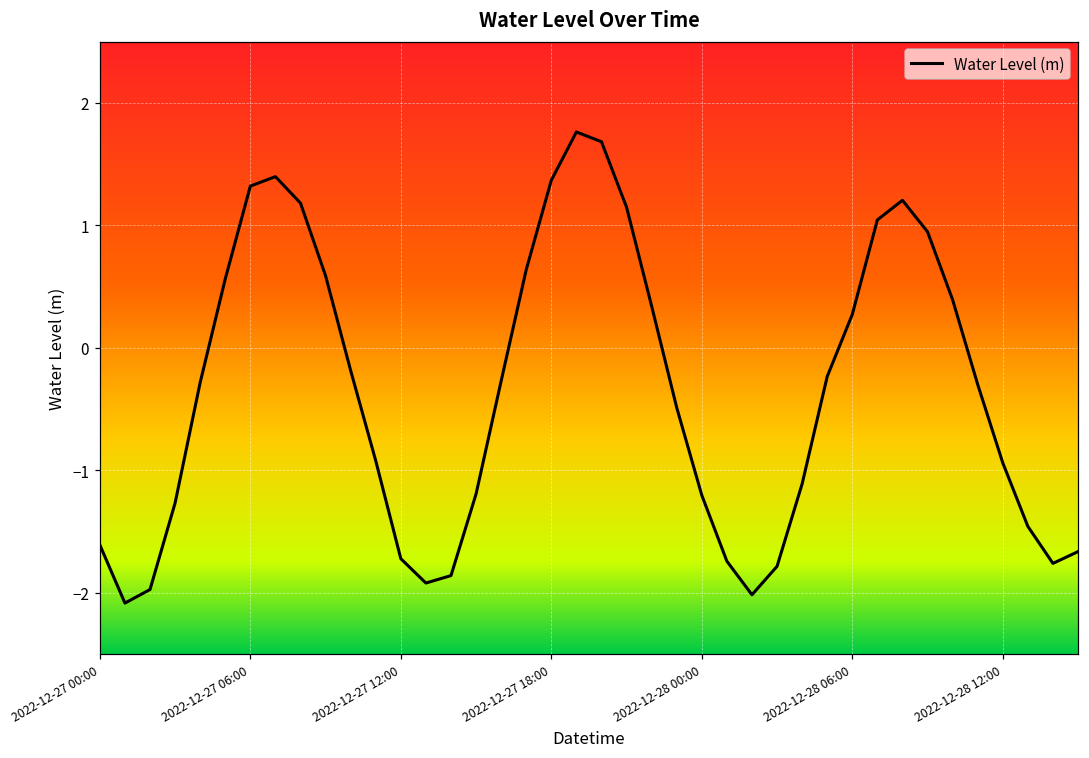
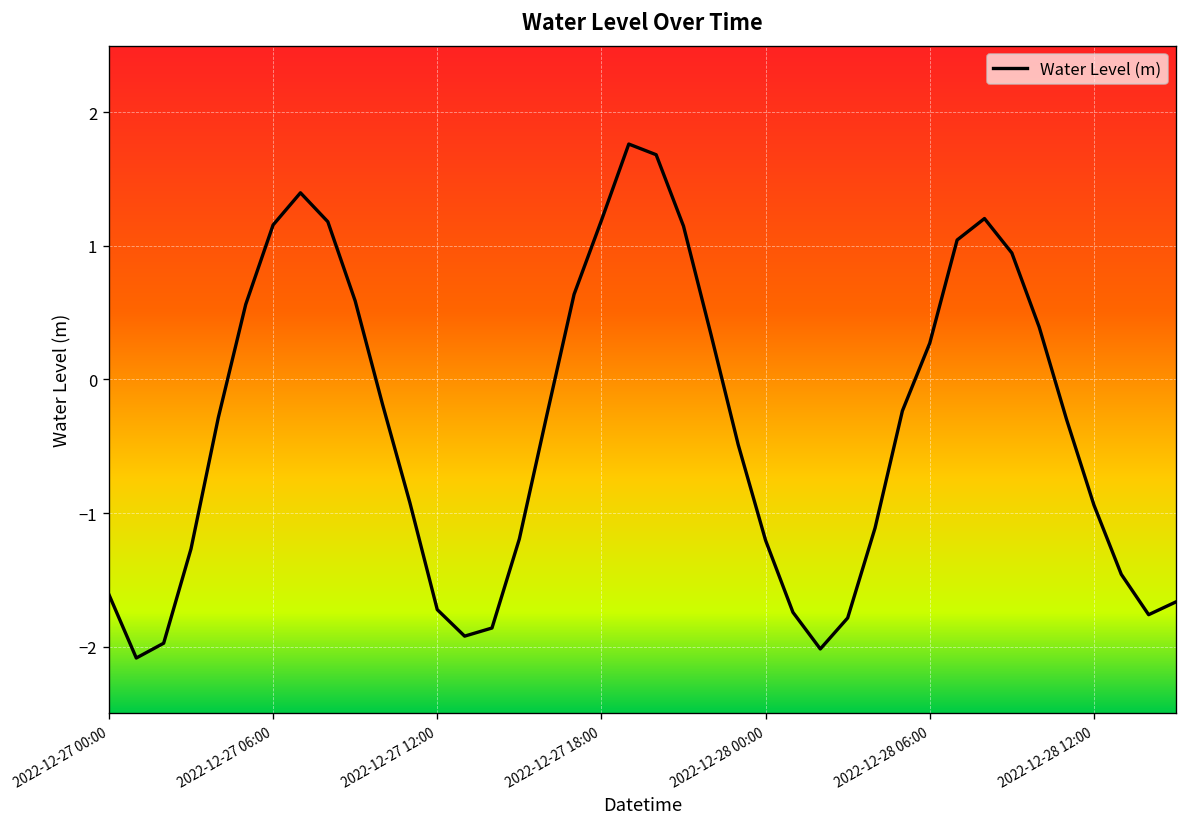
  {
    "2022-12-27 00:00": -1.61,
-   "2022-12-27 06:00": 1.32,
+   "2022-12-27 06:00": 1.16,
    "2022-12-27 12:00": -1.72,
-   "2022-12-27 18:00": 1.37,
+   "2022-12-27 18:00": 1.19,
    "2022-12-28 00:00": -1.20,
    "2022-12-28 06:00": 0.27,
    "2022-12-28 12:00": -0.94
  }
